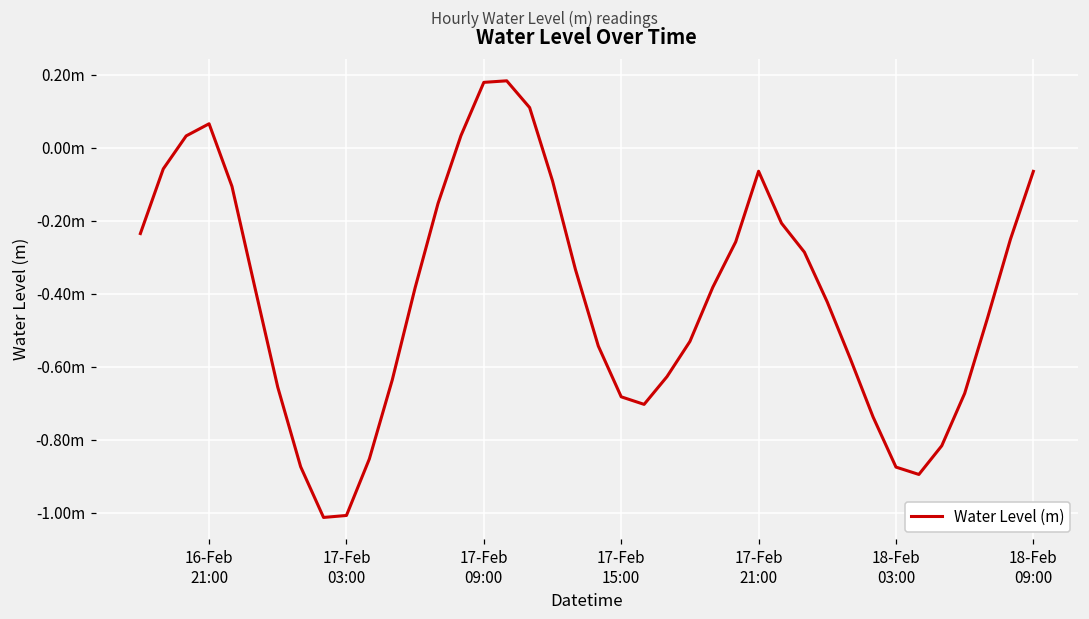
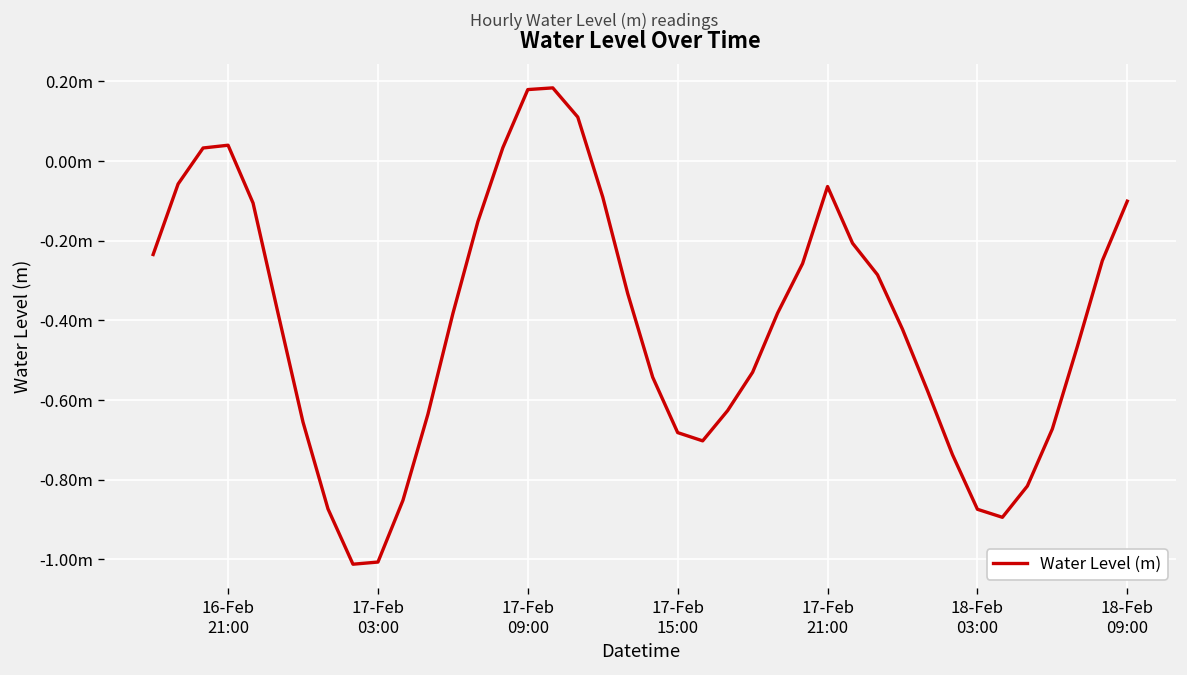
  {
-   "16-Feb 21:00": "0.07m",
+   "16-Feb 21:00": "0.04m",
    "17-Feb 03:00": "-1.01m",
    "17-Feb 09:00": "0.18m",
    "17-Feb 15:00": "-0.68m",
    "17-Feb 21:00": "-0.06m",
    "18-Feb 03:00": "-0.87m",
-   "18-Feb 09:00": "-0.06m"
+   "18-Feb 09:00": "-0.10m"
  }
